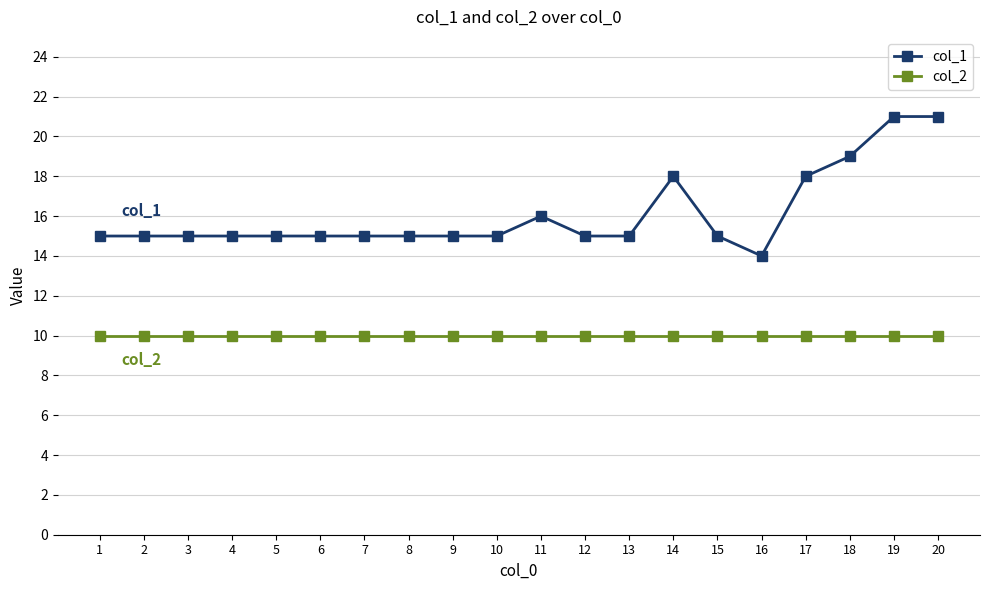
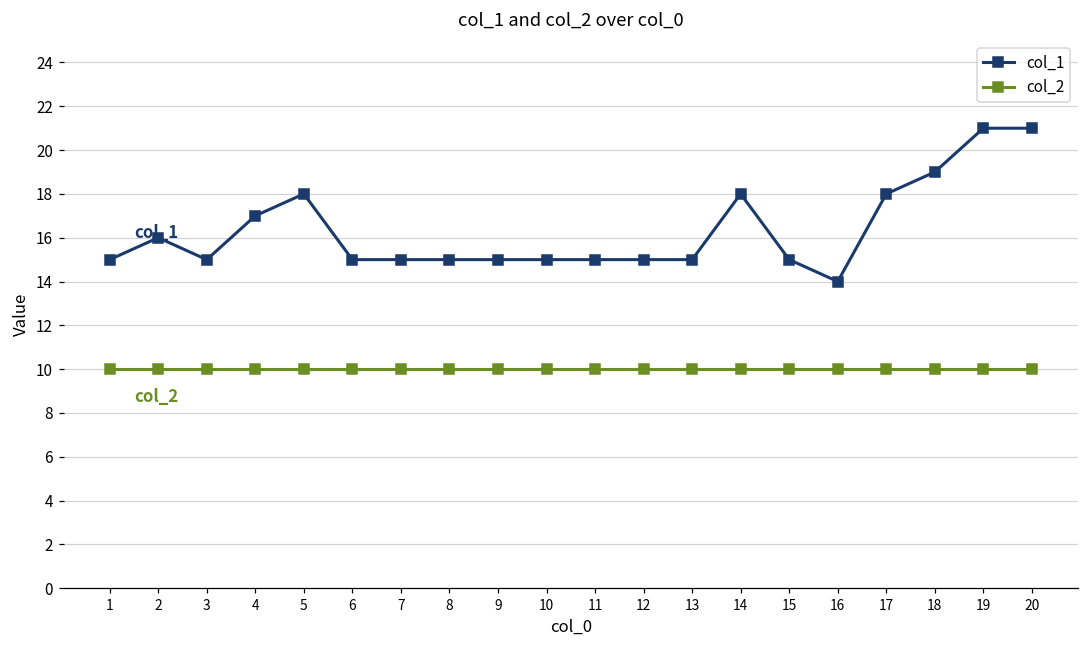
  {
    "col_1": {
      "1": 15,
-     "2": 15,
+     "2": 16,
      "3": 15,
-     "4": 15,
-     "5": 15,
+     "4": 17,
+     "5": 18,
      "6": 15,
      "7": 15,
      "8": 15,
      "9": 15,
      "10": 15,
-     "11": 16,
+     "11": 15,
      "12": 15,
      "13": 15,
      "14": 18,
      "15": 15,
      "16": 14,
      "17": 18,
      "18": 19,
      "19": 21,
      "20": 21
    },
    "col_2": {
      "1": 10,
      "3": 10,
      "4": 10,
      "5": 10,
      "6": 10,
      "7": 10,
      "8": 10,
      "9": 10,
      "10": 10,
      "11": 10,
      "12": 10,
      "13": 10,
      "14": 10,
      "15": 10,
      "16": 10,
      "17": 10,
      "18": 10,
      "19": 10,
      "20": 10
    }
  }
